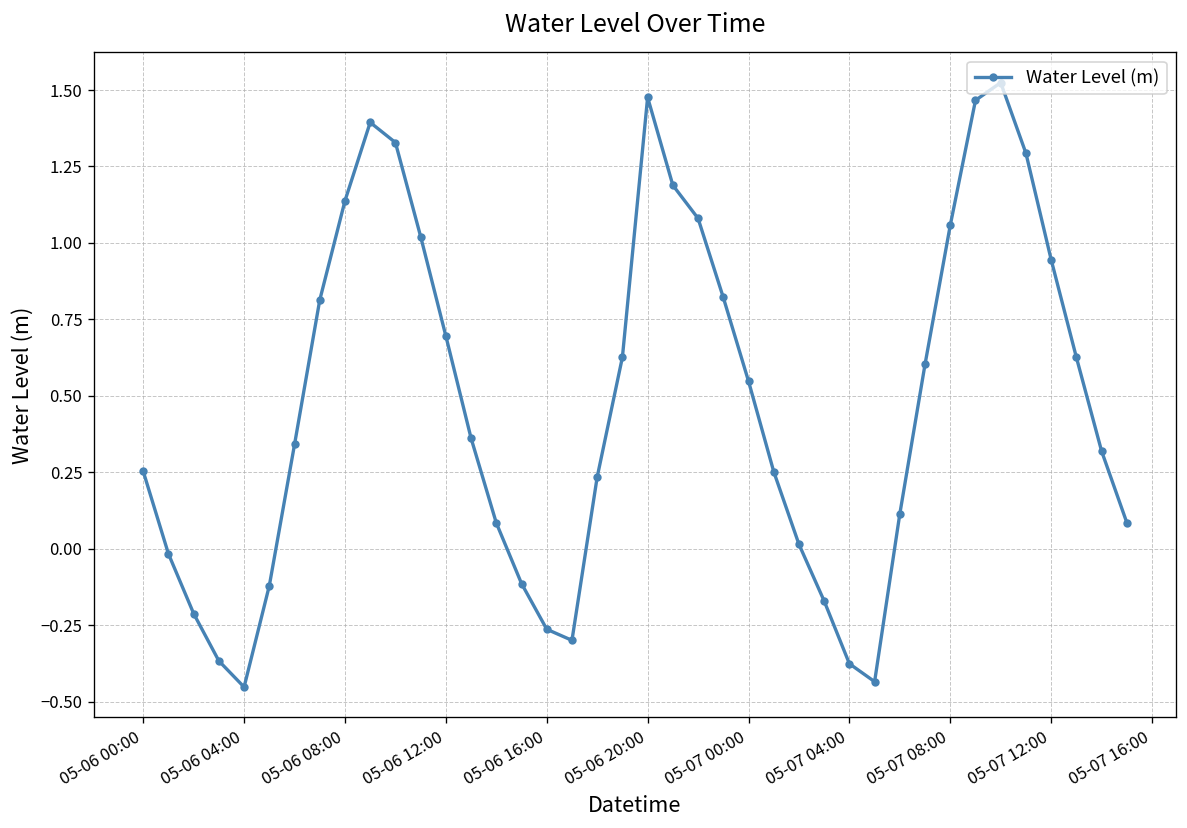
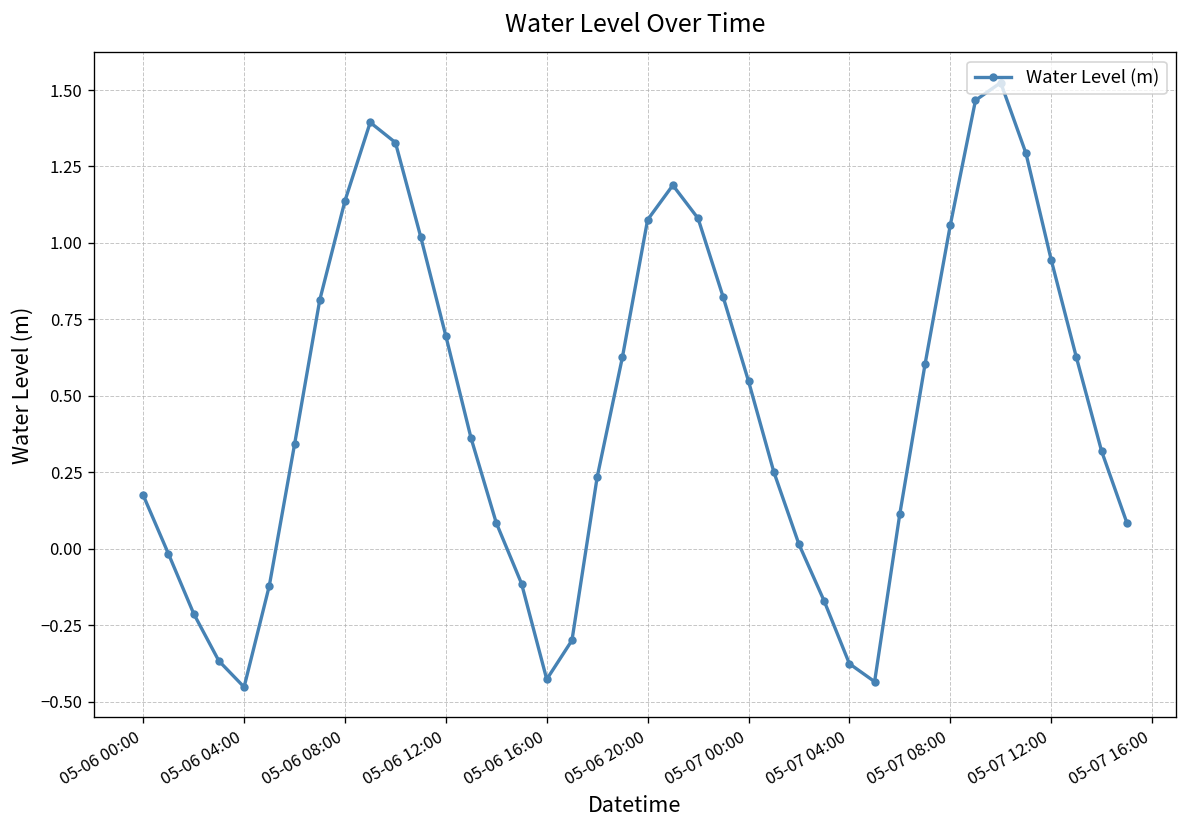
  {
-   "05-06 00:00": 0.25,
+   "05-06 00:00": 0.17,
    "05-06 04:00": -0.45,
    "05-06 08:00": 1.14,
    "05-06 12:00": 0.70,
-   "05-06 16:00": -0.26,
-   "05-06 20:00": 1.48,
+   "05-06 16:00": -0.43,
+   "05-06 20:00": 1.08,
    "05-07 00:00": 0.55,
    "05-07 04:00": -0.38,
    "05-07 08:00": 1.06,
    "05-07 12:00": 0.95
  }
